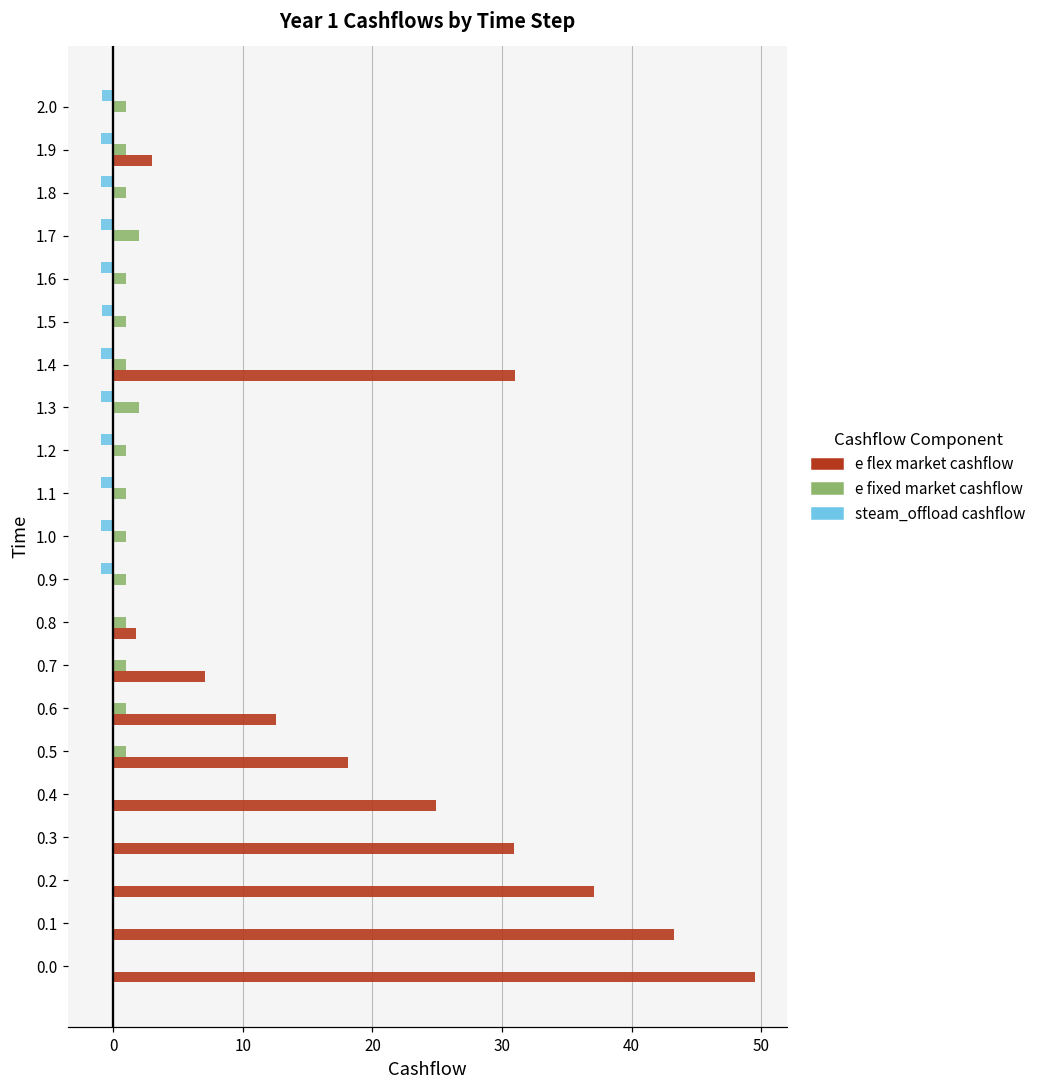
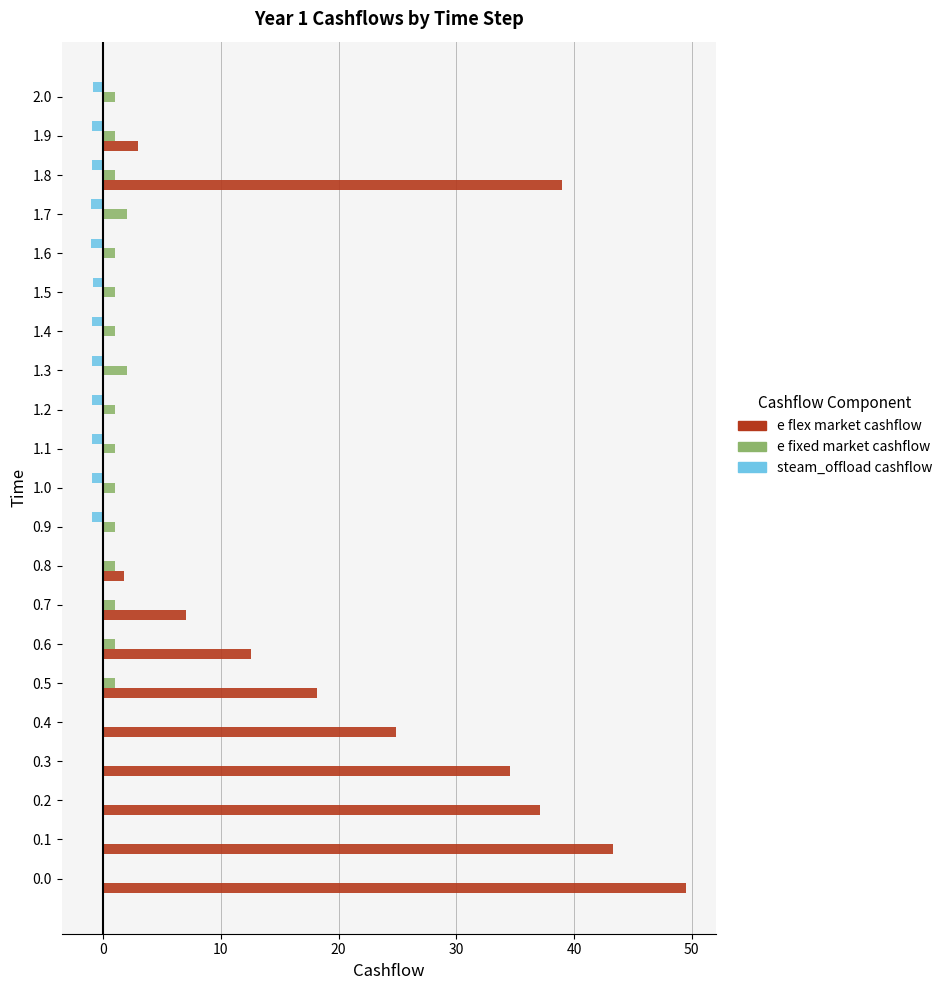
  {
    "e flex market cashflow": {
      "2.0": 0.0,
      "1.9": 3.0,
-     "1.8": 0,
+     "1.8": 39,
      "1.7": 0.0,
      "1.6": 0.0,
      "1.5": 0.0,
-     "1.4": 31,
+     "1.4": 0,
      "1.3": 0.0,
      "1.2": 0.0,
      "1.1": 0.0,
      "1.0": 0.0,
      "0.9": 0.0,
      "0.8": 1.7,
      "0.7": 7.1,
      "0.6": 12.5,
      "0.5": 18.1,
      "0.4": 24.9,
-     "0.3": 30.9,
+     "0.3": 34.5,
      "0.2": 37.1,
      "0.1": 43.3,
      "0.0": 49.5
    },
    "e fixed market cashflow": {
      "2.0": 1.0,
      "1.9": 1.0,
      "1.8": 1.0,
      "1.7": 2.0,
      "1.6": 1.0,
      "1.5": 1.0,
      "1.4": 1.0,
      "1.3": 2.0,
      "1.2": 1.0,
      "1.1": 1.0,
      "1.0": 1.0,
      "0.9": 1.0,
      "0.8": 1.0,
      "0.7": 1.0,
      "0.6": 1.0,
      "0.5": 1.0,
      "0.4": 0.0,
      "0.3": 0.0,
      "0.2": 0.0,
      "0.1": 0.0,
      "0.0": 0.0
    },
    "steam_offload cashflow": {
      "2.0": -0.9,
      "1.9": -1.0,
      "1.8": -1.0,
      "1.7": -1.0,
      "1.6": -1.0,
      "1.5": -0.9,
      "1.4": -1.0,
      "1.3": -1.0,
      "1.2": -1.0,
      "1.1": -1.0,
      "1.0": -1.0,
      "0.9": -1.0,
      "0.7": 0.0,
      "0.6": 0.0,
      "0.5": 0.0,
      "0.4": 0.0,
      "0.3": 0.0,
      "0.2": 0.0
    }
  }
